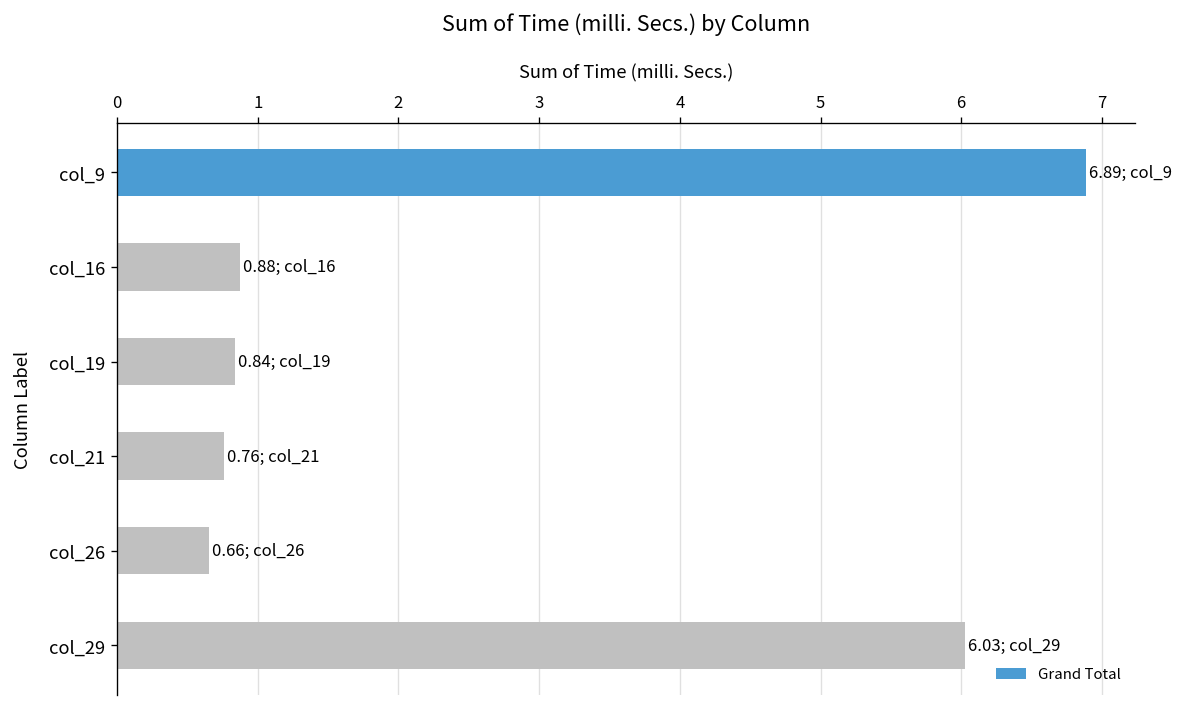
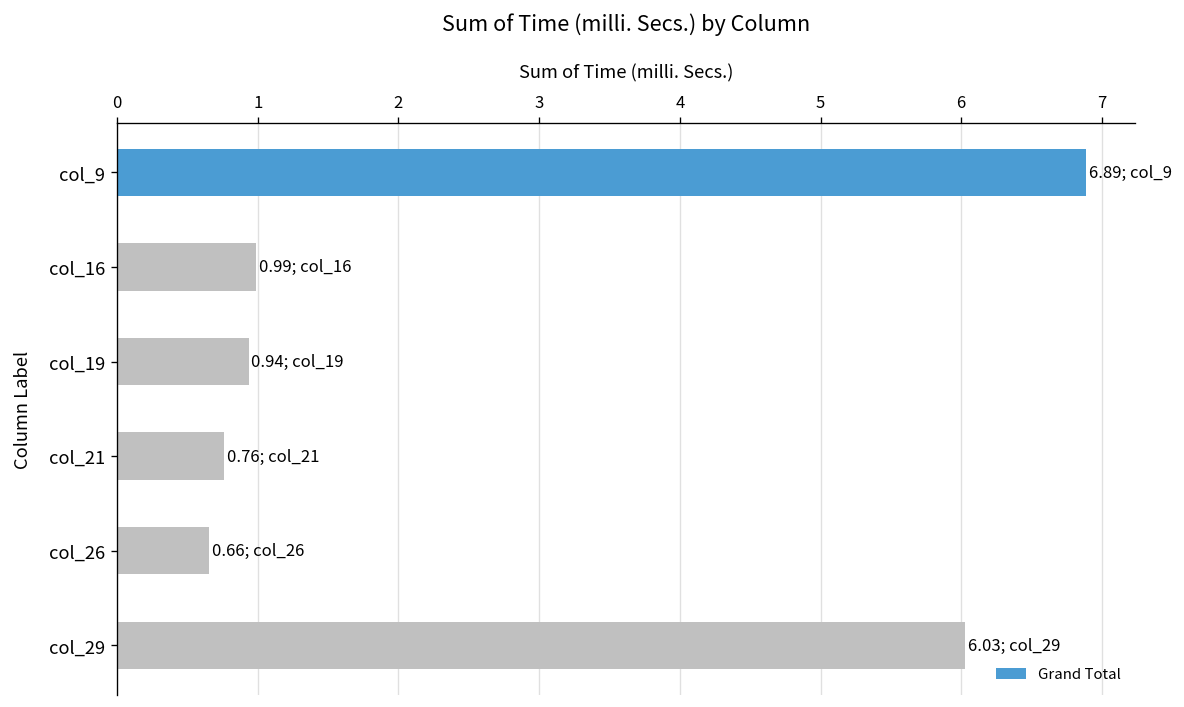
  {
    "col_9": "6.89;",
-   "col_16": "0.88;",
-   "col_19": "0.84;",
+   "col_16": "0.99;",
+   "col_19": "0.94;",
    "col_21": "0.76;",
    "col_26": "0.66;",
    "col_29": "6.03;"
  }
